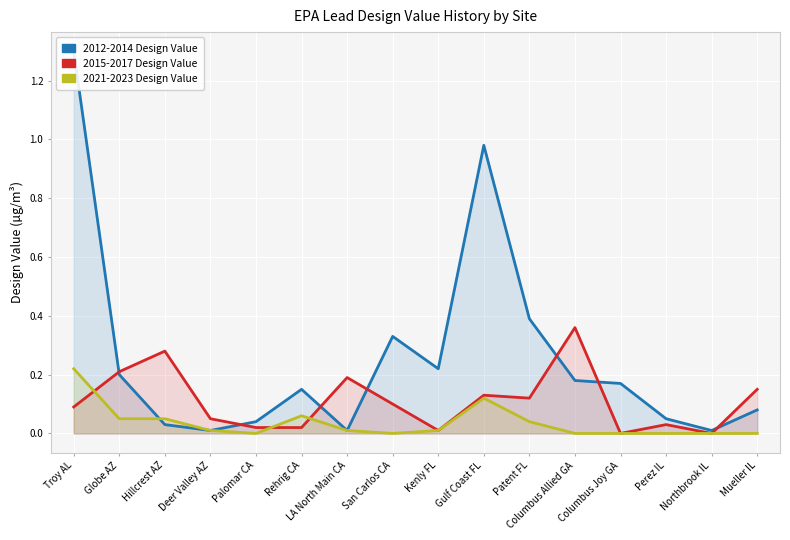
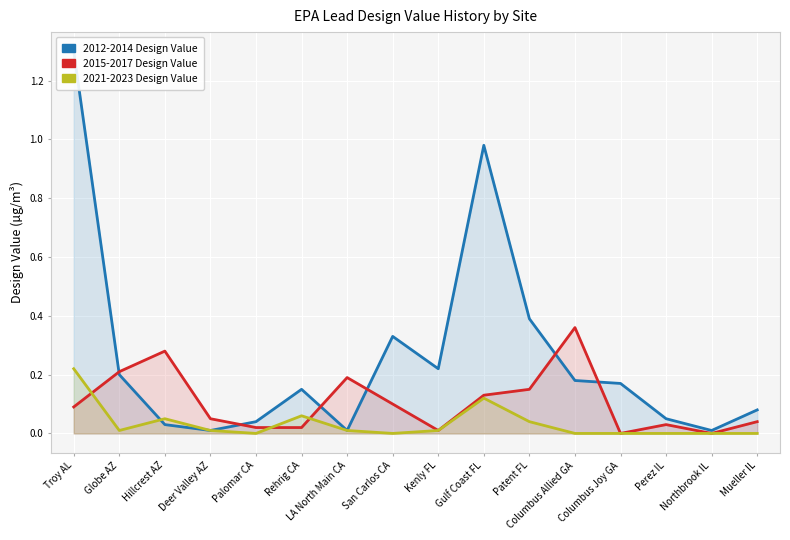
  {
    "2012-2014 Design Value": {
      "Globe AZ": 0.20,
      "Hillcrest AZ": 0.03,
      "Palomar CA": 0.04,
      "Rehrig CA": 0.15,
      "San Carlos CA": 0.33,
      "Kenly FL": 0.22,
      "Gulf Coast FL": 0.98,
      "Patent FL": 0.39,
      "Columbus Allied GA": 0.18,
      "Columbus Joy GA": 0.17,
      "Perez IL": 0.05,
      "Northbrook IL": 0.01,
      "Mueller IL": 0.08
    },
    "2015-2017 Design Value": {
      "Troy AL": 0.09,
      "Globe AZ": 0.21,
      "Hillcrest AZ": 0.28,
      "Deer Valley AZ": 0.05,
      "Palomar CA": 0.02,
      "Rehrig CA": 0.02,
      "LA North Main CA": 0.19,
      "San Carlos CA": 0.10,
      "Gulf Coast FL": 0.13,
-     "Patent FL": 0.12,
+     "Patent FL": 0.15,
      "Columbus Allied GA": 0.36,
      "Perez IL": 0.03,
-     "Mueller IL": 0.15
+     "Mueller IL": 0.04
    },
    "2021-2023 Design Value": {
      "Troy AL": 0.22,
-     "Globe AZ": 0.05,
+     "Globe AZ": 0.01,
      "Hillcrest AZ": 0.05,
      "Palomar CA": 0.00,
      "Rehrig CA": 0.06,
      "San Carlos CA": 0.00,
      "Gulf Coast FL": 0.12,
      "Patent FL": 0.04,
      "Columbus Allied GA": 0.00,
      "Perez IL": 0.00,
      "Mueller IL": 0.00
    }
  }
